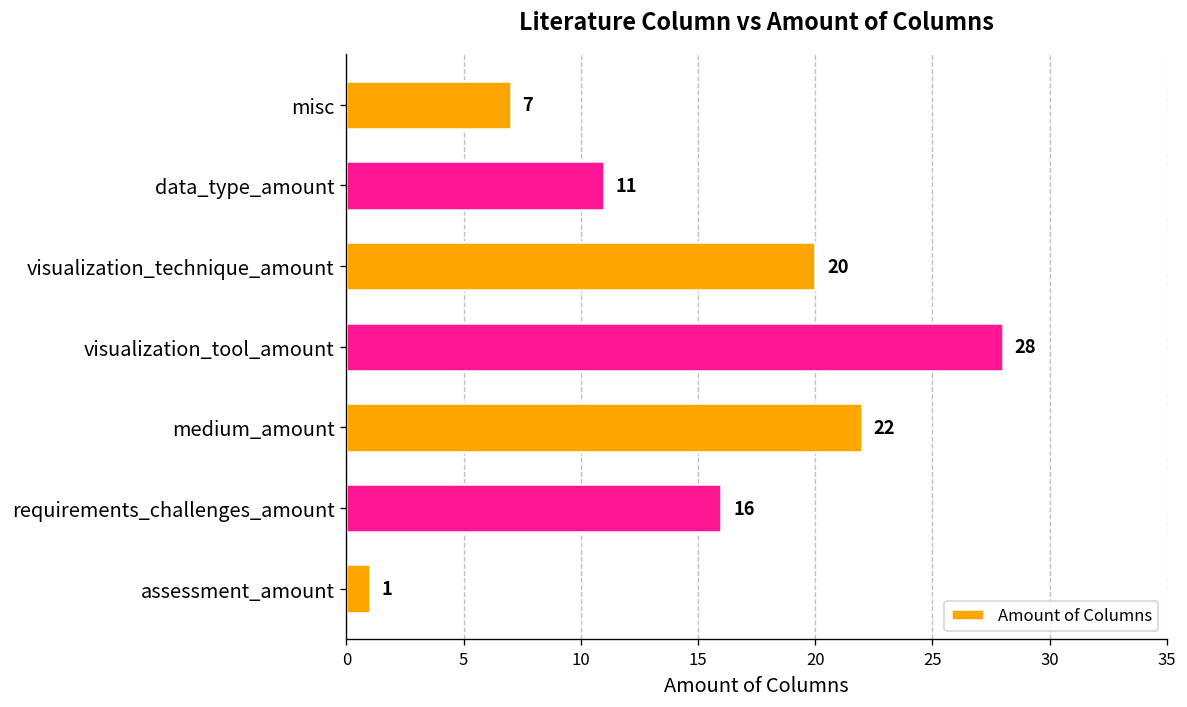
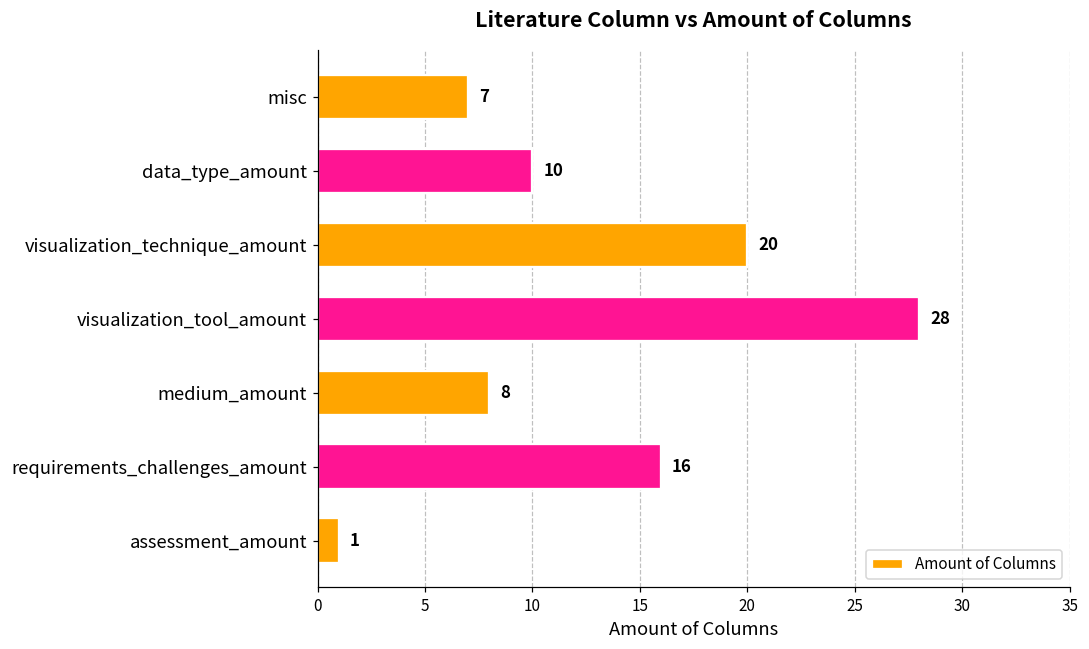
  {
    "misc": 7,
-   "data_type_amount": 11,
+   "data_type_amount": 10,
    "visualization_technique_amount": 20,
    "visualization_tool_amount": 28,
-   "medium_amount": 22,
+   "medium_amount": 8,
    "requirements_challenges_amount": 16,
    "assessment_amount": 1
  }
